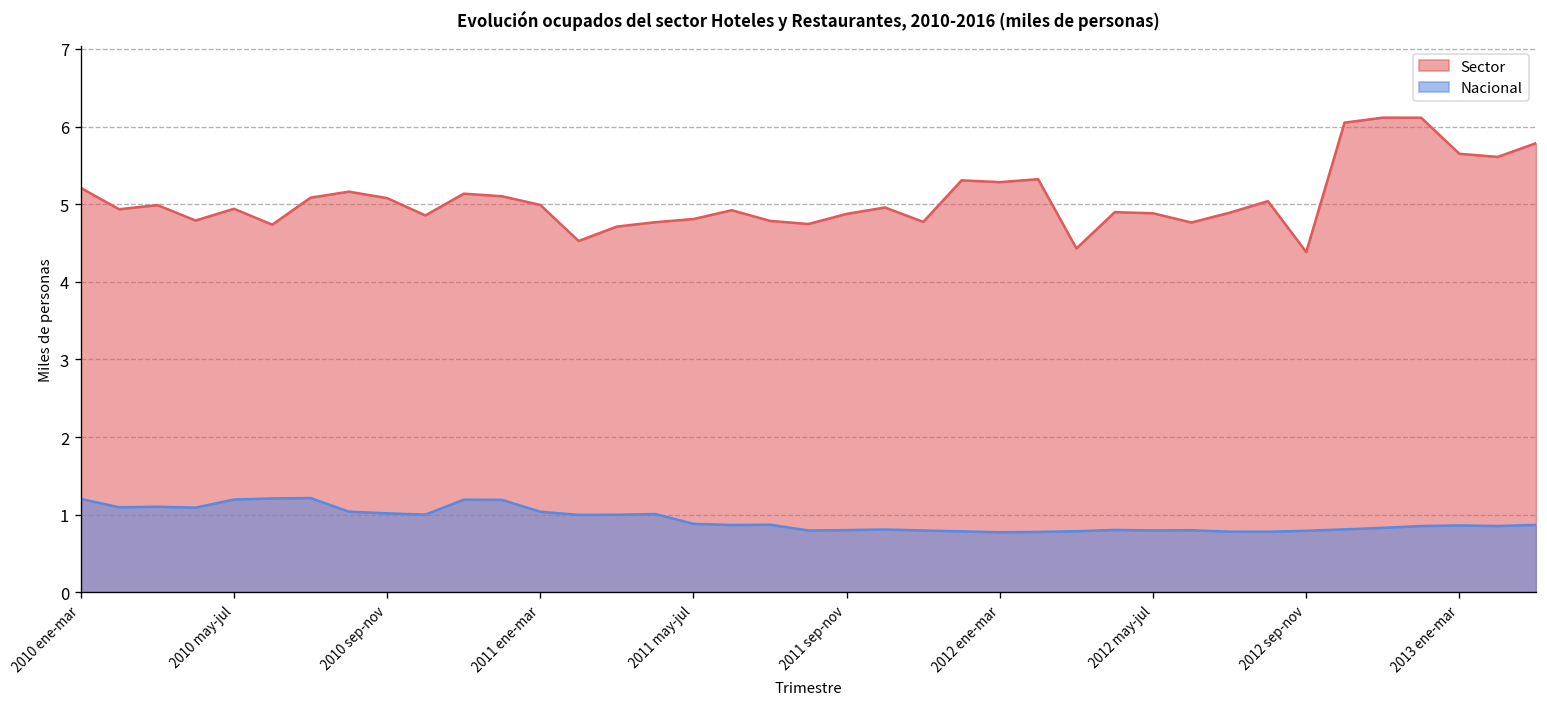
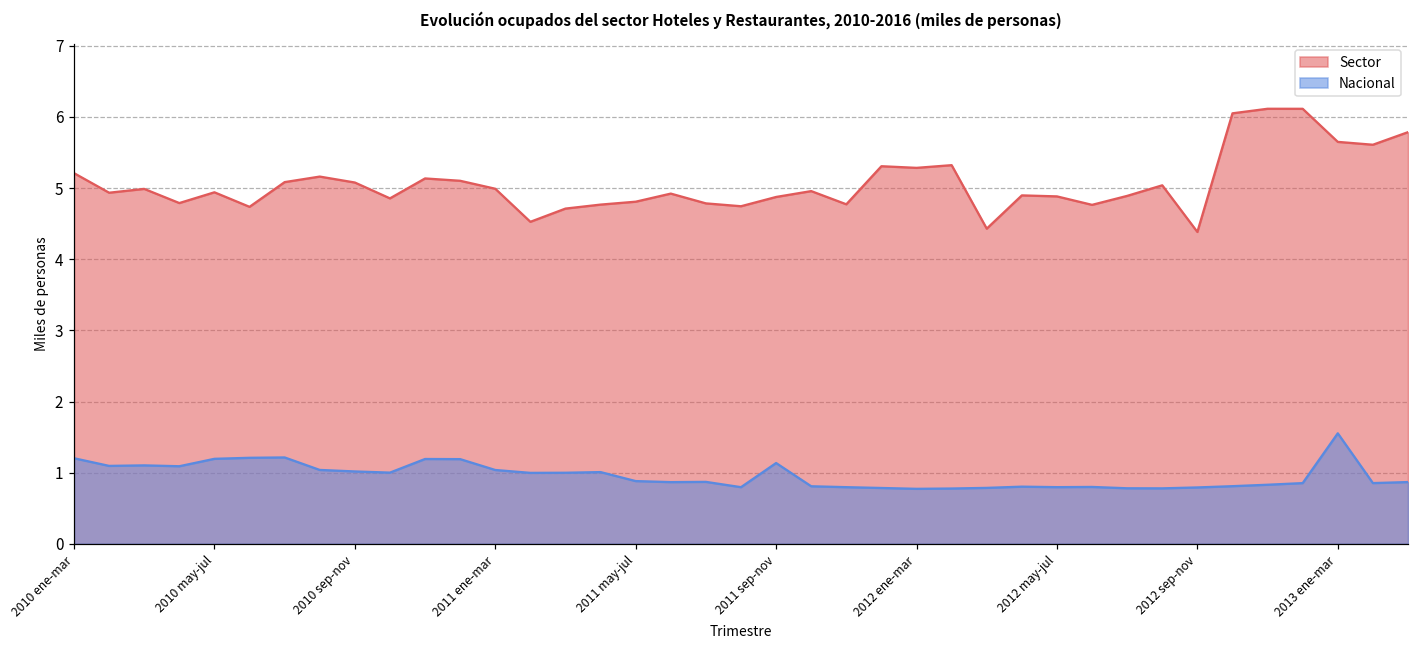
  {
    "Sector": {
      "2010 ene-mar": 5.2,
      "2010 may-jul": 4.9,
      "2010 sep-nov": 5.1,
      "2011 ene-mar": 5.0,
      "2011 may-jul": 4.8,
      "2011 sep-nov": 4.9,
      "2012 ene-mar": 5.3,
      "2012 may-jul": 4.9,
      "2012 sep-nov": 4.4,
      "2013 ene-mar": 5.6
    },
    "Nacional": {
      "2010 ene-mar": 1.2,
      "2010 may-jul": 1.2,
      "2010 sep-nov": 1.0,
      "2011 ene-mar": 1.0,
      "2011 may-jul": 0.9,
-     "2011 sep-nov": 0.8,
+     "2011 sep-nov": 1.1,
      "2012 ene-mar": 0.8,
      "2012 may-jul": 0.8,
      "2012 sep-nov": 0.8,
-     "2013 ene-mar": 0.9
+     "2013 ene-mar": 1.6
    }
  }
